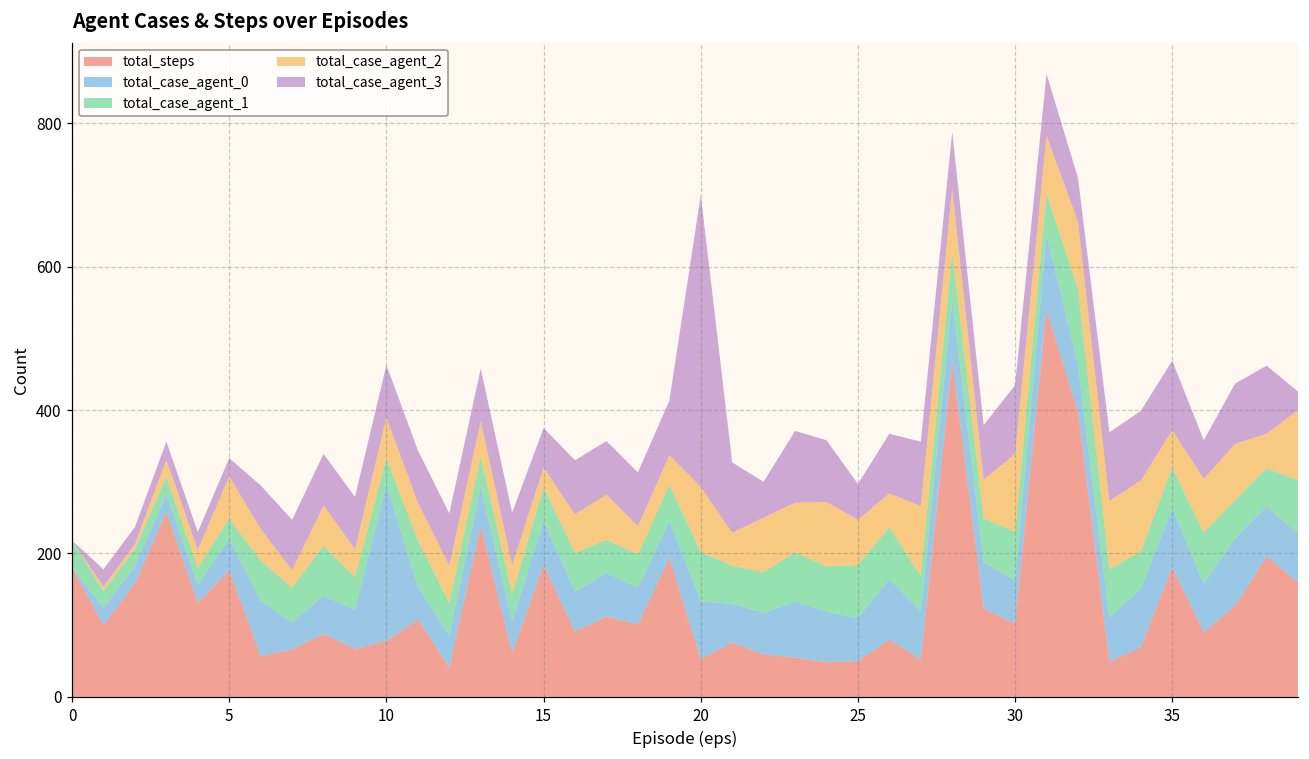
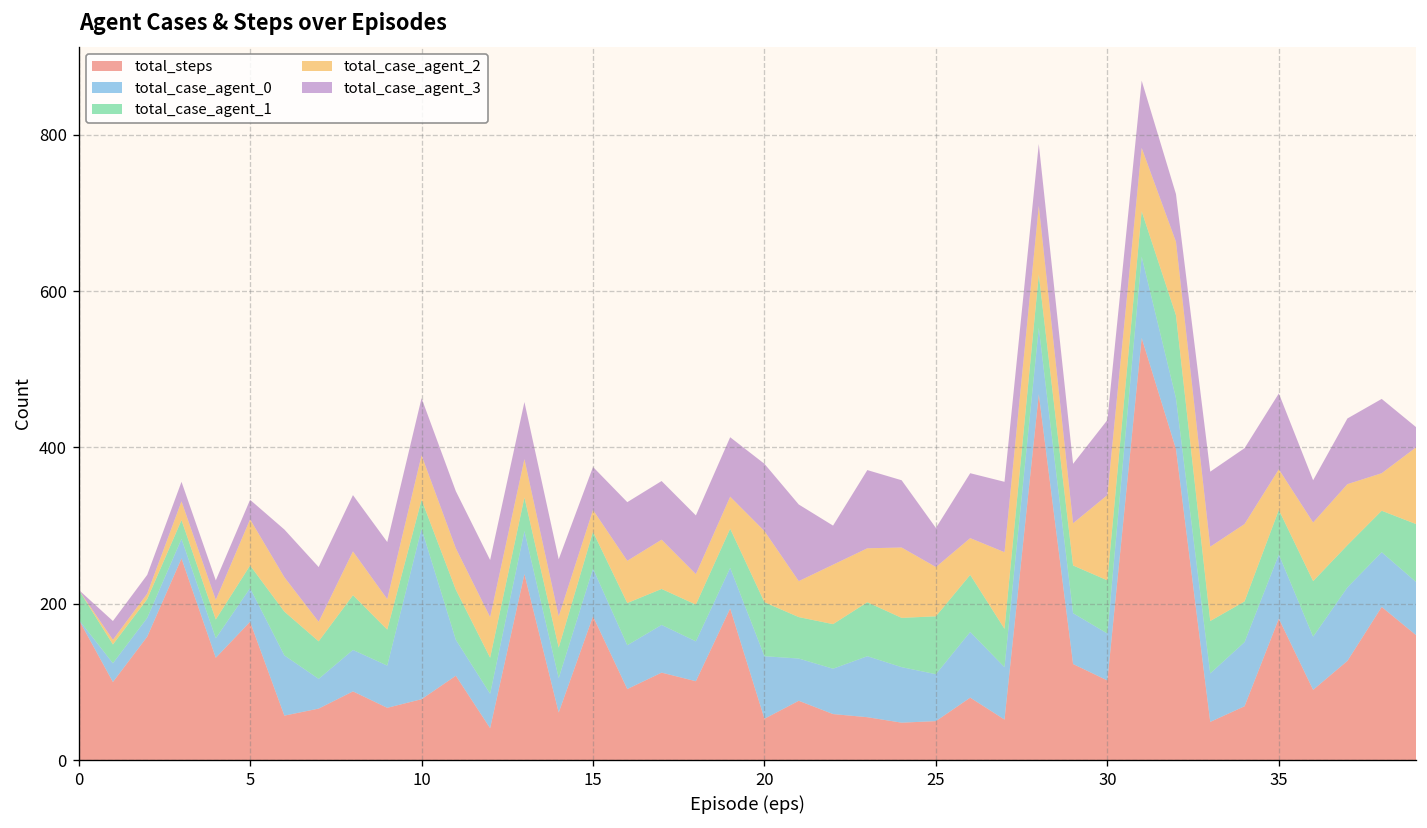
  {
    "total_steps": {
      "5": 180,
      "10": 80,
      "15": 180,
      "20": 50,
      "25": 50,
      "30": 100,
      "35": 180
    },
    "total_case_agent_0": {
      "5": 40,
      "10": 220,
      "15": 60,
      "20": 80,
      "25": 60,
      "30": 60,
      "35": 80
    },
    "total_case_agent_1": {
      "5": 30,
      "10": 40,
      "15": 50,
      "20": 70,
      "25": 70,
      "30": 70,
      "35": 60
    },
    "total_case_agent_2": {
      "5": 60,
      "10": 60,
      "15": 30,
      "20": 90,
      "25": 60,
      "30": 110,
      "35": 50
    },
    "total_case_agent_3": {
      "5": 30,
      "10": 70,
      "15": 60,
-     "20": 410,
+     "20": 90,
      "25": 50,
      "30": 100,
      "35": 100
    }
  }
